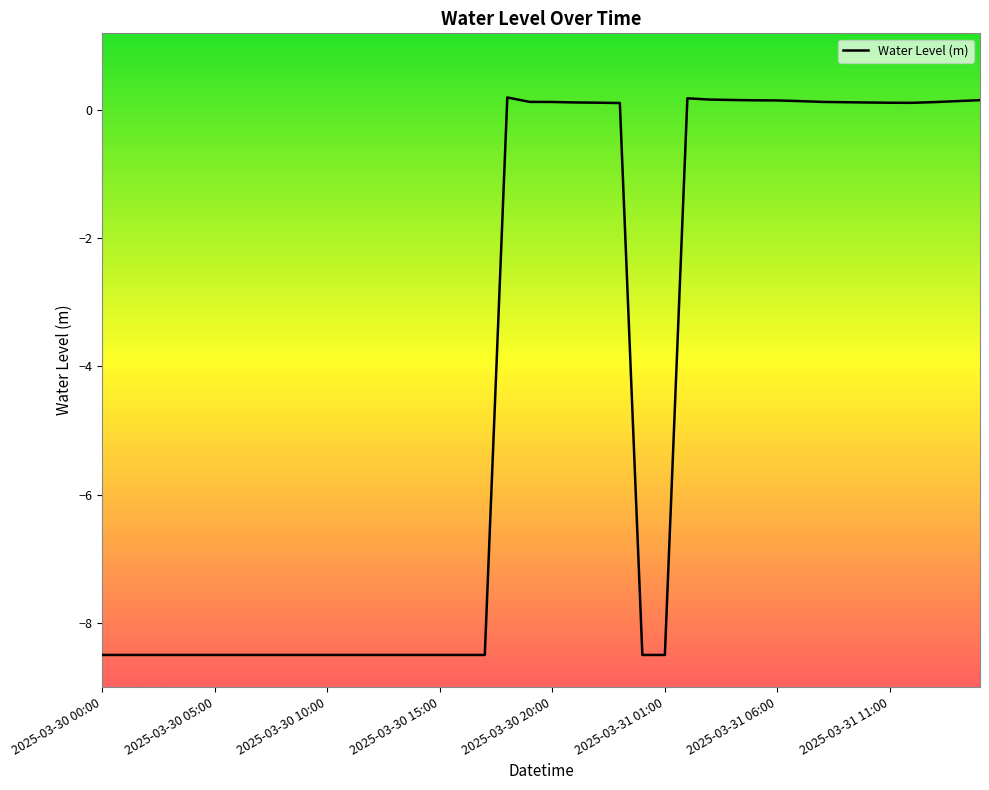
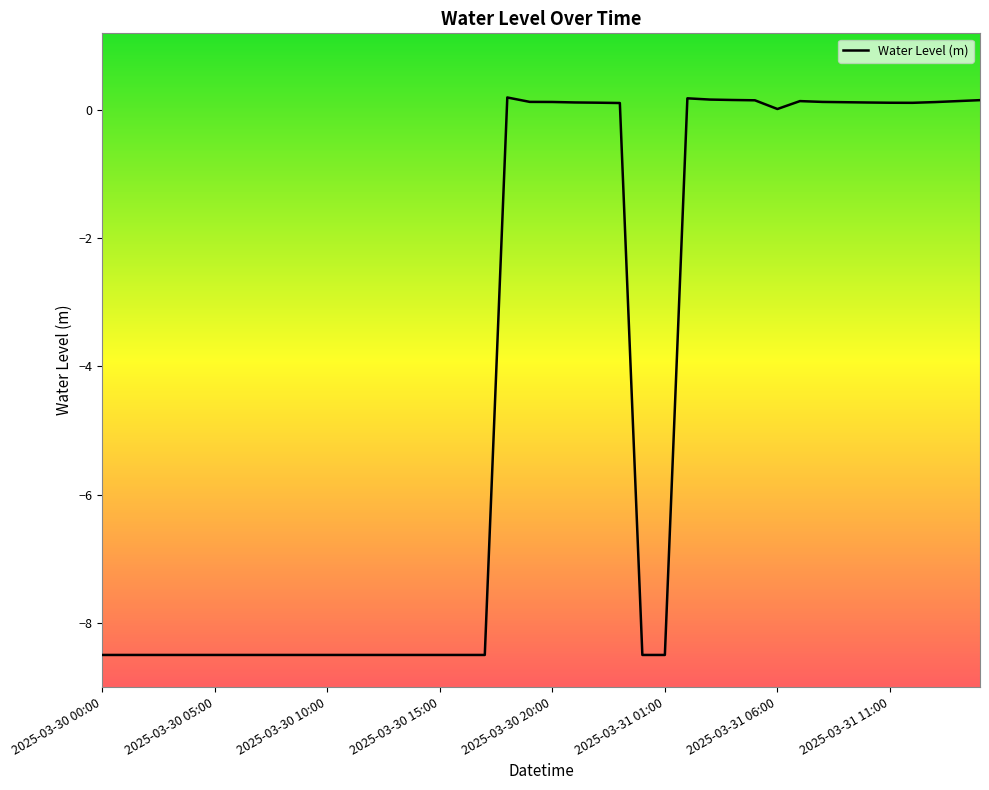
  {
    "2025-03-30 00:00": -8.5,
    "2025-03-30 05:00": -8.5,
    "2025-03-30 10:00": -8.5,
    "2025-03-30 15:00": -8.5,
    "2025-03-30 20:00": 0.1,
    "2025-03-31 01:00": -8.5,
-   "2025-03-31 06:00": 0.1,
+   "2025-03-31 06:00": 0.0,
    "2025-03-31 11:00": 0.1
  }
